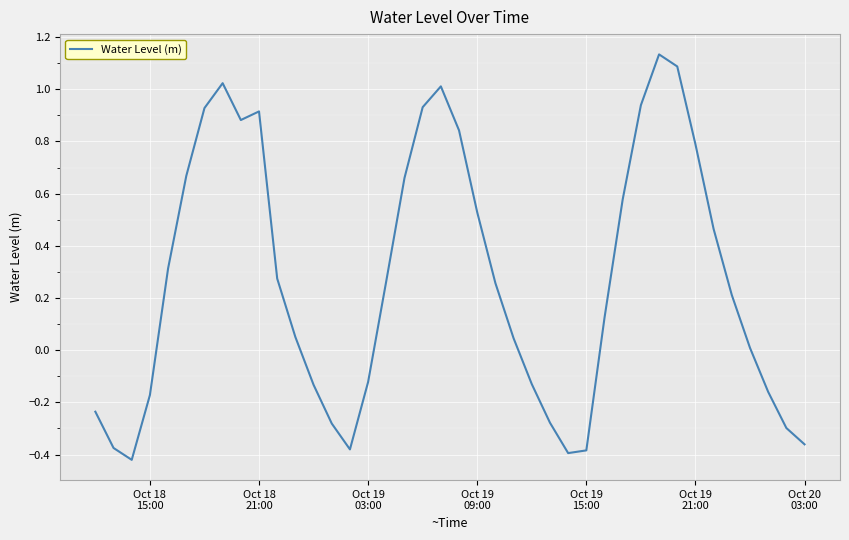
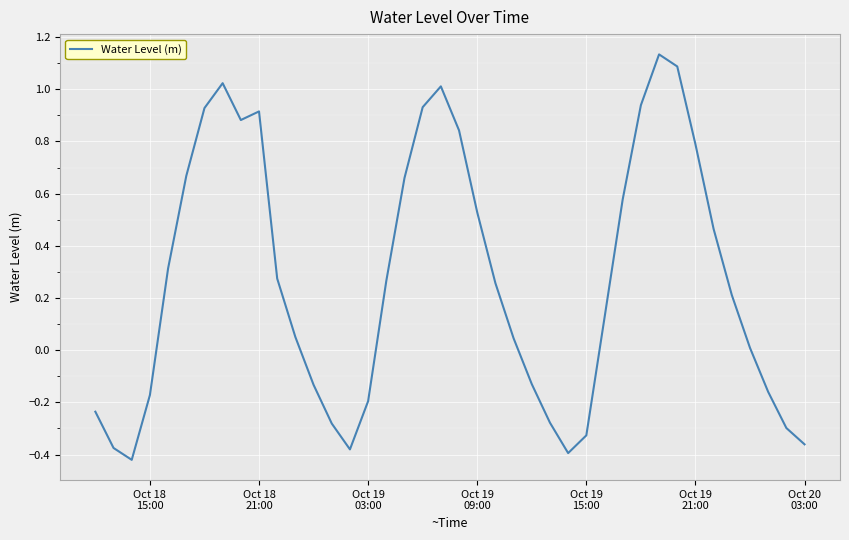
  {
    "Oct 18 15:00": -0.17,
    "Oct 18 21:00": 0.91,
-   "Oct 19 03:00": -0.12,
+   "Oct 19 03:00": -0.20,
    "Oct 19 09:00": 0.53,
-   "Oct 19 15:00": -0.38,
+   "Oct 19 15:00": -0.33,
    "Oct 19 21:00": 0.79,
    "Oct 20 03:00": -0.36
  }
